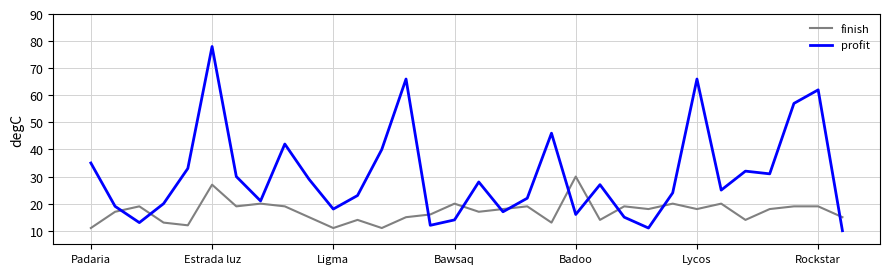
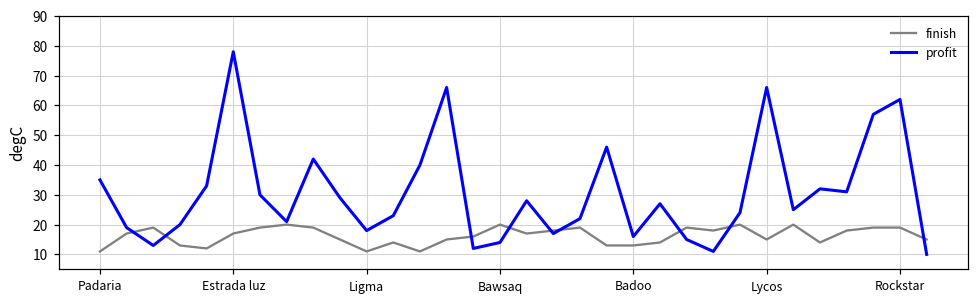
  {
    "finish": {
      "Padaria": 11,
-     "Estrada luz": 27,
+     "Estrada luz": 17,
      "Ligma": 11,
      "Bawsaq": 20,
-     "Badoo": 30,
-     "Lycos": 18,
+     "Badoo": 13,
+     "Lycos": 15,
      "Rockstar": 19
    },
    "profit": {
      "Padaria": 35,
      "Estrada luz": 78,
      "Ligma": 18,
      "Bawsaq": 14,
      "Badoo": 16,
      "Lycos": 66,
      "Rockstar": 62
    }
  }
